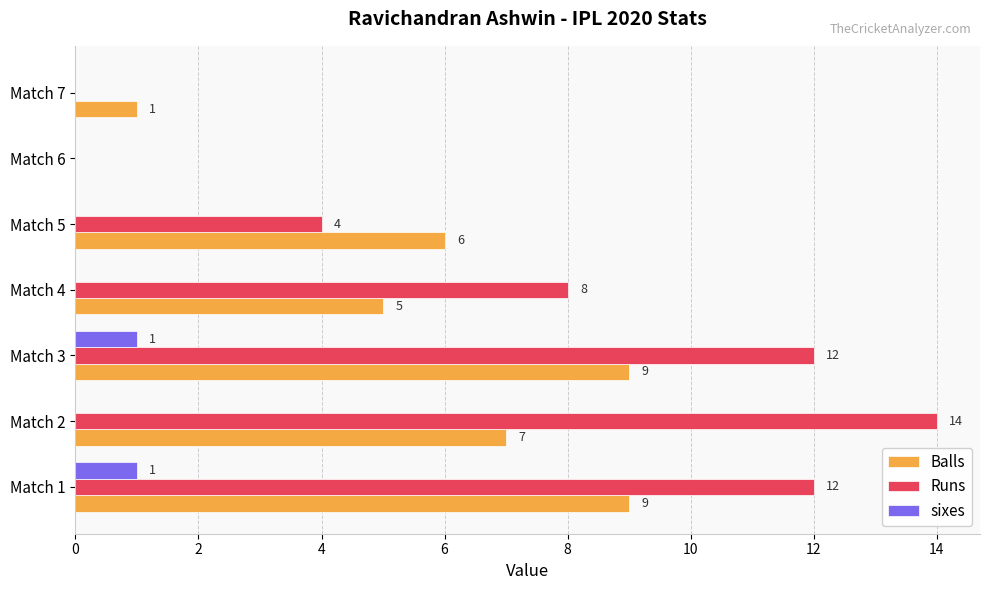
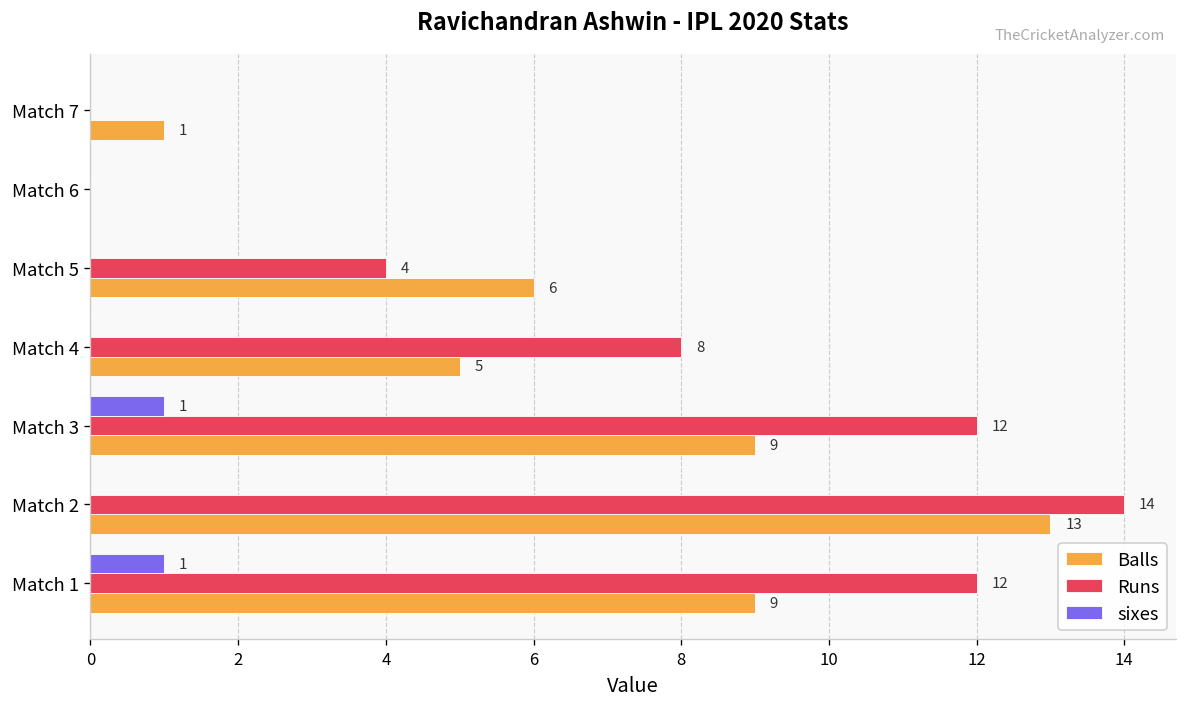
  {
    "Balls": {
      "Match 7": 1,
      "Match 5": 6,
      "Match 4": 5,
      "Match 3": 9,
-     "Match 2": 7,
+     "Match 2": 13,
      "Match 1": 9
    },
    "Runs": {
      "Match 5": 4,
      "Match 4": 8,
      "Match 3": 12,
      "Match 2": 14,
      "Match 1": 12
    },
    "sixes": {
      "Match 3": 1,
      "Match 1": 1
    }
  }
